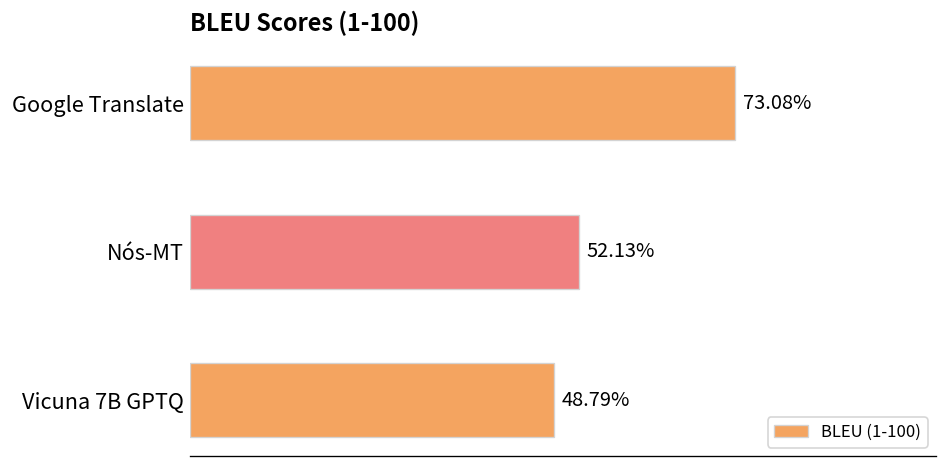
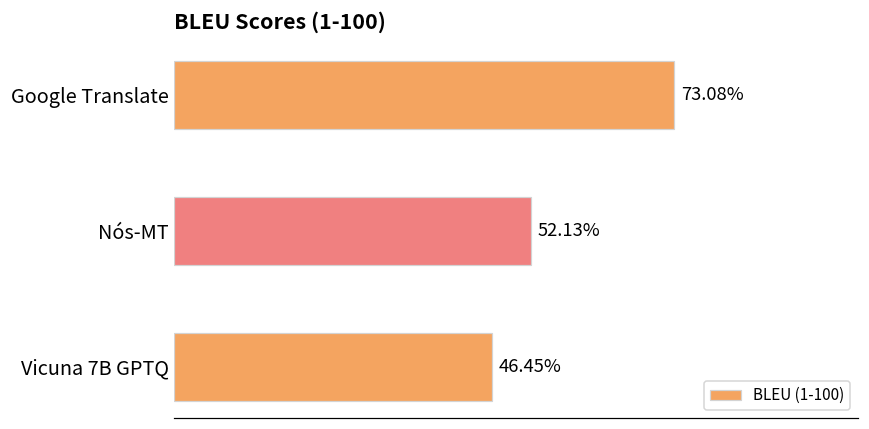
  {
    "Google Translate": "73.08%",
    "Nós-MT": "52.13%",
-   "Vicuna 7B GPTQ": "48.79%"
+   "Vicuna 7B GPTQ": "46.45%"
  }
